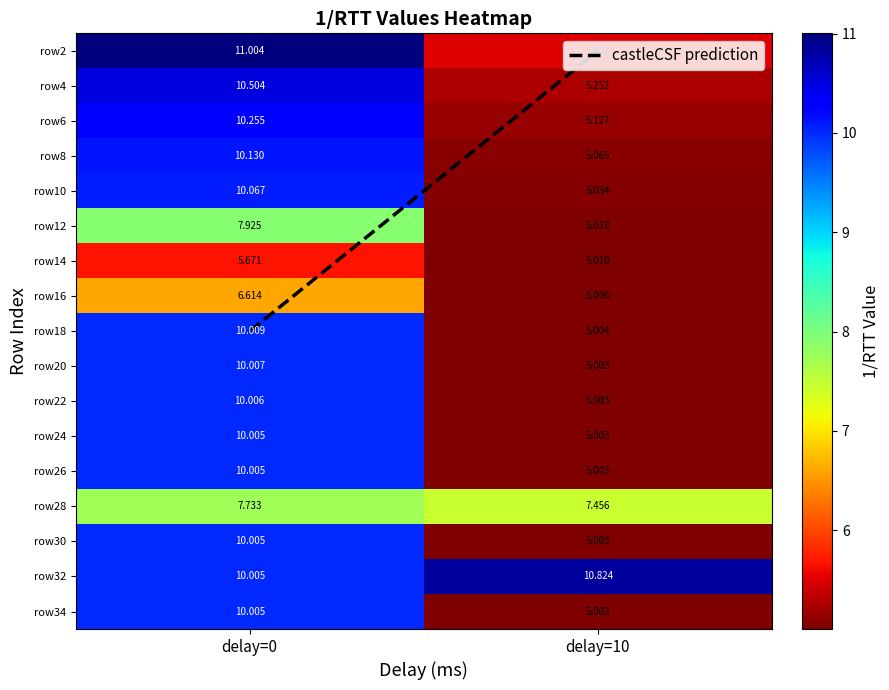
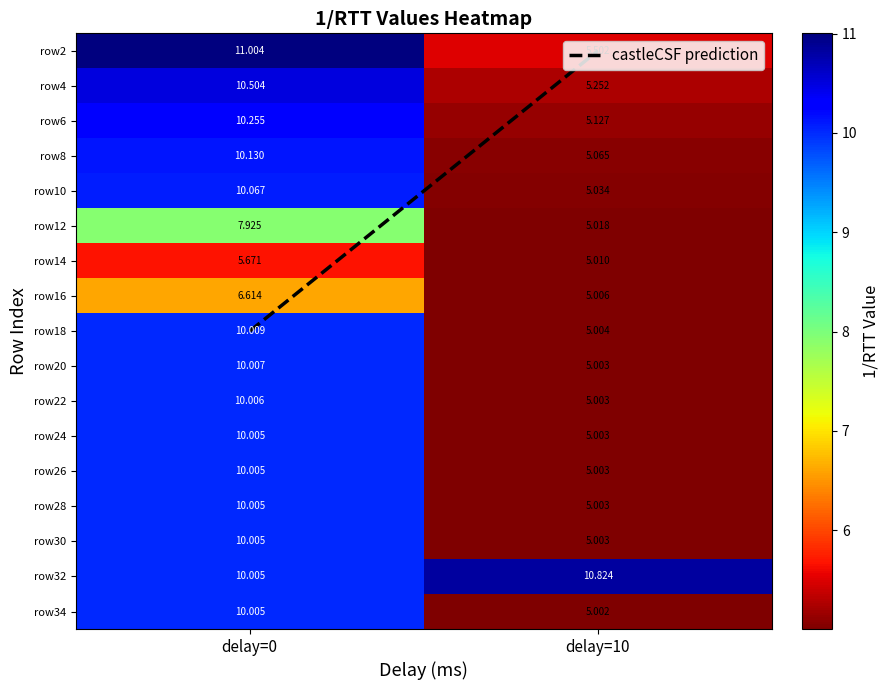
  {
    "row2": {
      "delay=0": 11.004
    },
    "row4": {
      "delay=0": 10.504,
      "delay=10": 5.252
    },
    "row6": {
      "delay=0": 10.255,
      "delay=10": 5.127
    },
    "row8": {
      "delay=0": 10.130,
      "delay=10": 5.065
    },
    "row10": {
      "delay=0": 10.067,
      "delay=10": 5.034
    },
    "row12": {
      "delay=0": 7.925,
      "delay=10": 5.018
    },
    "row14": {
      "delay=0": 5.671,
      "delay=10": 5.010
    },
    "row16": {
      "delay=0": 6.614,
      "delay=10": 5.006
    },
    "row18": {
      "delay=10": 5.004
    },
    "row20": {
      "delay=0": 10.007,
      "delay=10": 5.003
    },
    "row22": {
      "delay=0": 10.006,
      "delay=10": 5.003
    },
    "row24": {
      "delay=0": 10.005,
      "delay=10": 5.003
    },
    "row26": {
      "delay=0": 10.005,
      "delay=10": 5.003
    },
    "row28": {
-     "delay=0": 7.733,
-     "delay=10": 7.456
+     "delay=0": 10.005,
+     "delay=10": 5.003
    },
    "row30": {
      "delay=0": 10.005,
      "delay=10": 5.003
    },
    "row32": {
      "delay=0": 10.005,
      "delay=10": 10.824
    },
    "row34": {
      "delay=0": 10.005,
      "delay=10": 5.002
    }
  }
